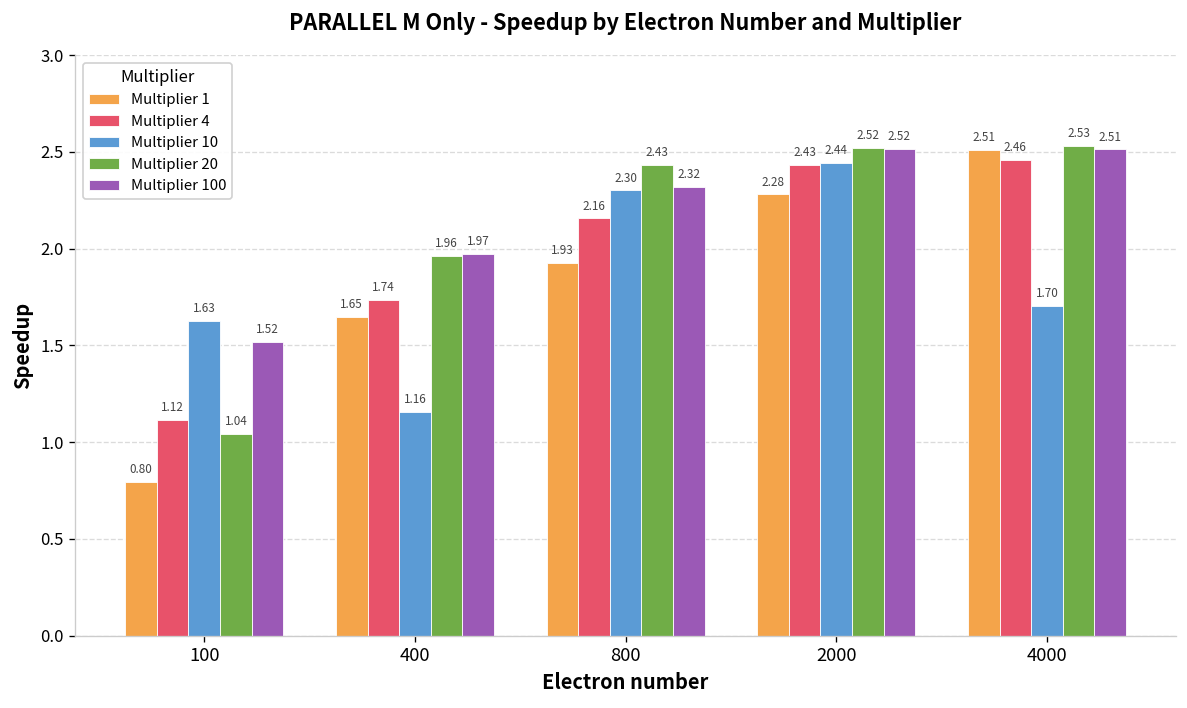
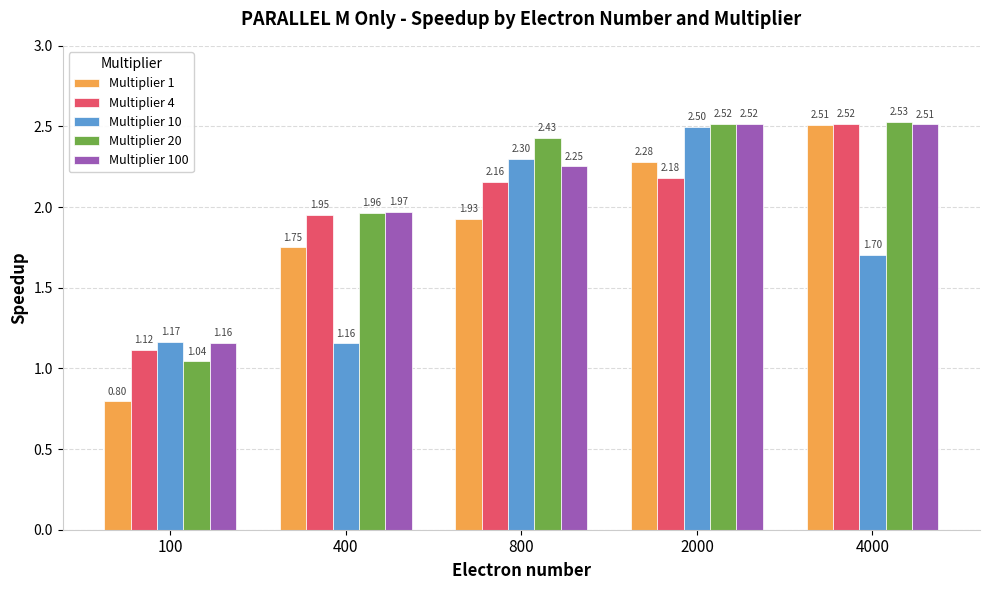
  {
    "Multiplier 1": {
      "100": 0.80,
-     "400": 1.65,
+     "400": 1.75,
      "800": 1.93,
      "2000": 2.28,
      "4000": 2.51
    },
    "Multiplier 4": {
      "100": 1.12,
-     "400": 1.74,
+     "400": 1.95,
      "800": 2.16,
-     "2000": 2.43,
-     "4000": 2.46
+     "2000": 2.18,
+     "4000": 2.52
    },
    "Multiplier 10": {
-     "100": 1.63,
+     "100": 1.17,
      "400": 1.16,
      "800": 2.30,
-     "2000": 2.44,
+     "2000": 2.50,
      "4000": 1.70
    },
    "Multiplier 20": {
      "100": 1.04,
      "400": 1.96,
      "800": 2.43,
      "2000": 2.52,
      "4000": 2.53
    },
    "Multiplier 100": {
-     "100": 1.52,
+     "100": 1.16,
      "400": 1.97,
-     "800": 2.32,
+     "800": 2.25,
      "2000": 2.52,
      "4000": 2.51
    }
  }
